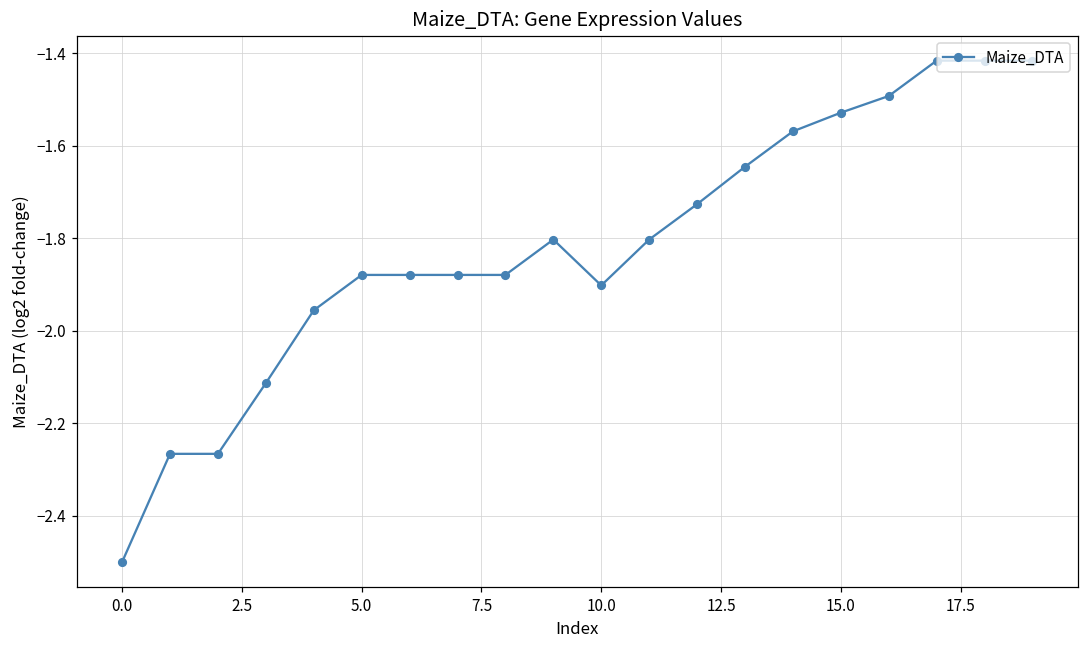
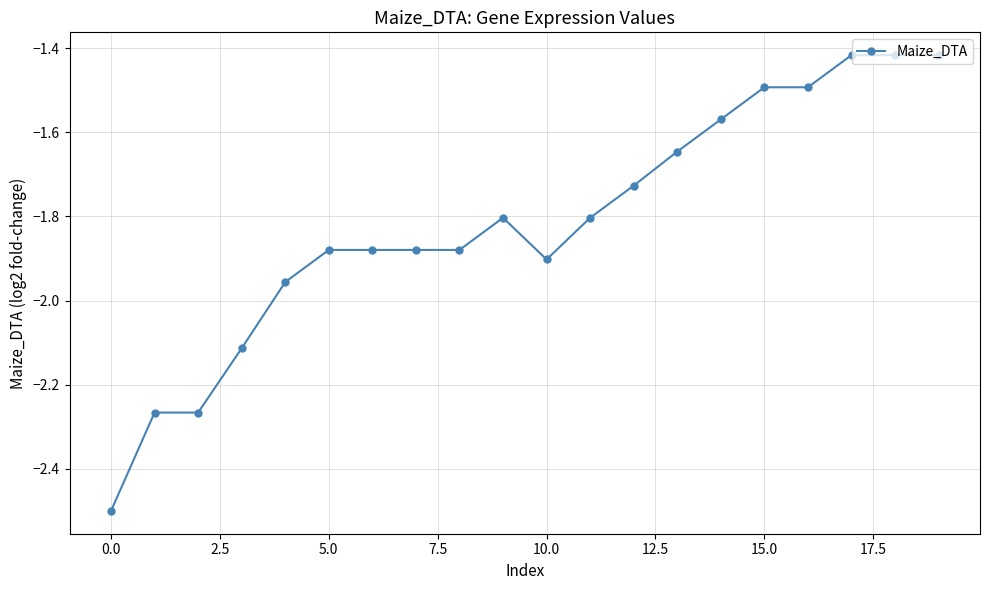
  {
    "0.0": -2.50,
    "5.0": -1.88,
    "10.0": -1.90,
-   "15.0": -1.53
+   "15.0": -1.49
  }
